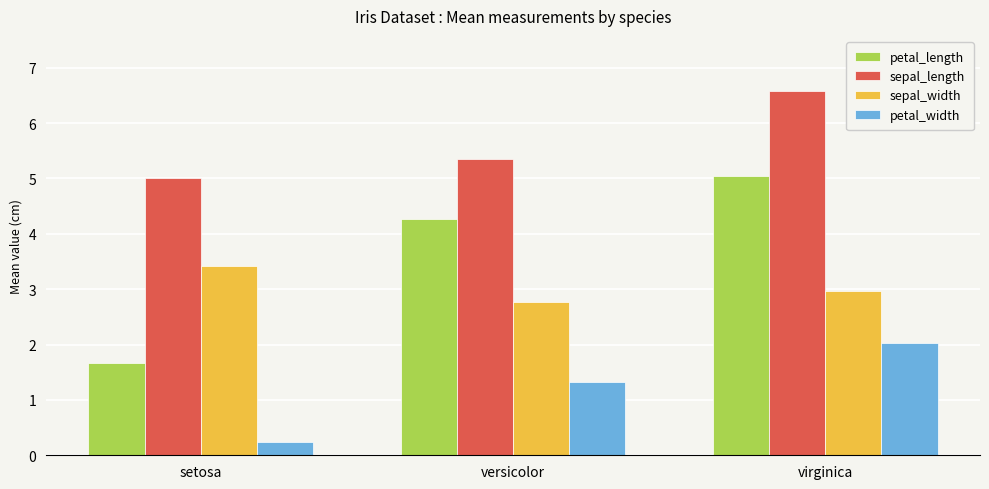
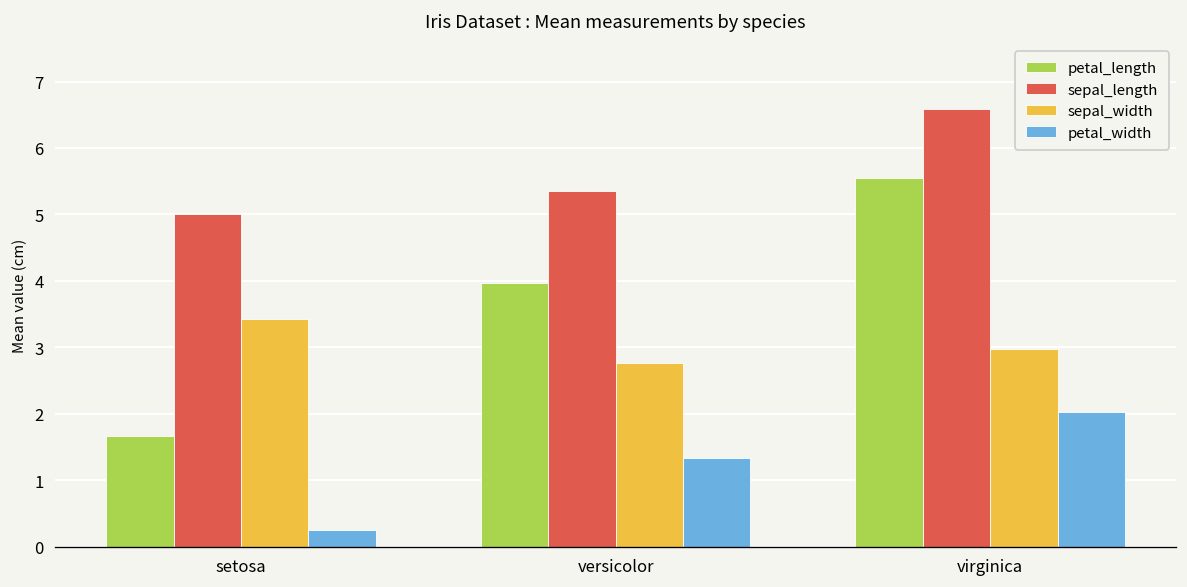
  {
    "petal_length": {
      "setosa": 1.7,
-     "versicolor": 4.3,
-     "virginica": 5.0
+     "versicolor": 4.0,
+     "virginica": 5.6
    },
    "sepal_length": {
      "setosa": 5.0,
      "versicolor": 5.3,
      "virginica": 6.6
    },
    "sepal_width": {
      "setosa": 3.4,
      "versicolor": 2.8,
      "virginica": 3.0
    },
    "petal_width": {
      "setosa": 0.2,
      "versicolor": 1.3,
      "virginica": 2.0
    }
  }
